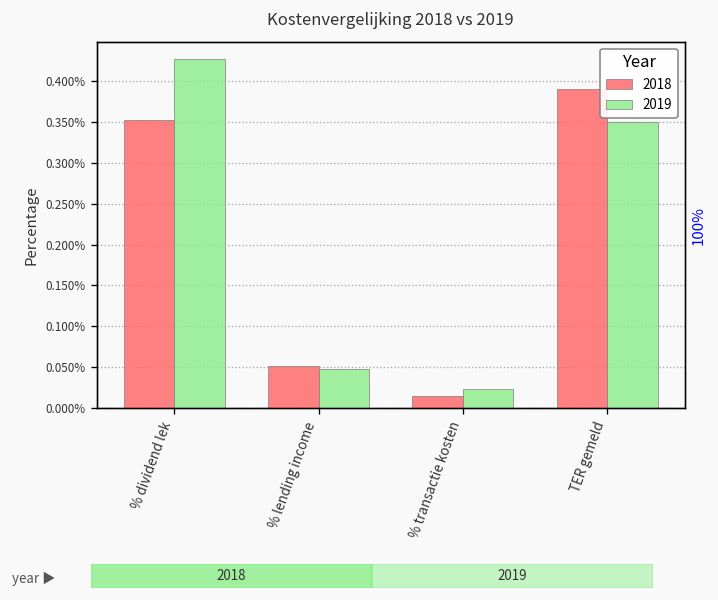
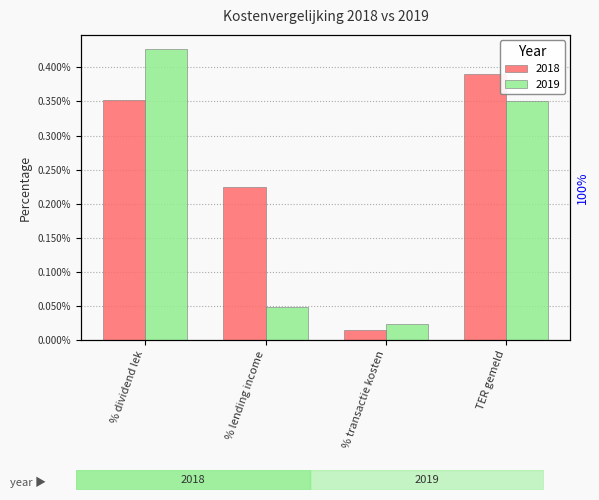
  {
    "2018": {
      "% dividend lek": "0.35%",
-     "% lending income": "0.05%",
+     "% lending income": "0.22%",
      "% transactie kosten": "0.01%",
      "TER gemeld": "0.39%"
    },
    "2019": {
      "% dividend lek": "0.43%",
      "% lending income": "0.05%",
      "% transactie kosten": "0.02%",
      "TER gemeld": "0.35%"
    }
  }
